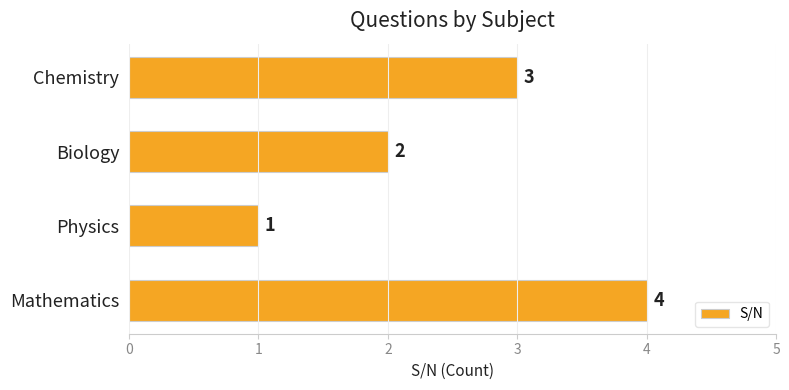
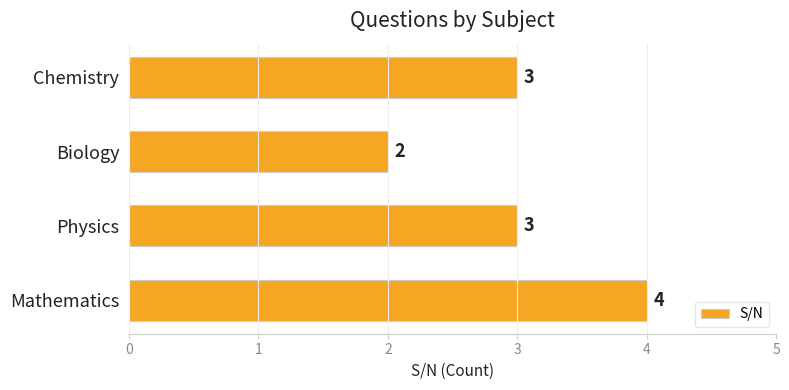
  {
    "Chemistry": 3,
    "Biology": 2,
-   "Physics": 1,
+   "Physics": 3,
    "Mathematics": 4
  }
